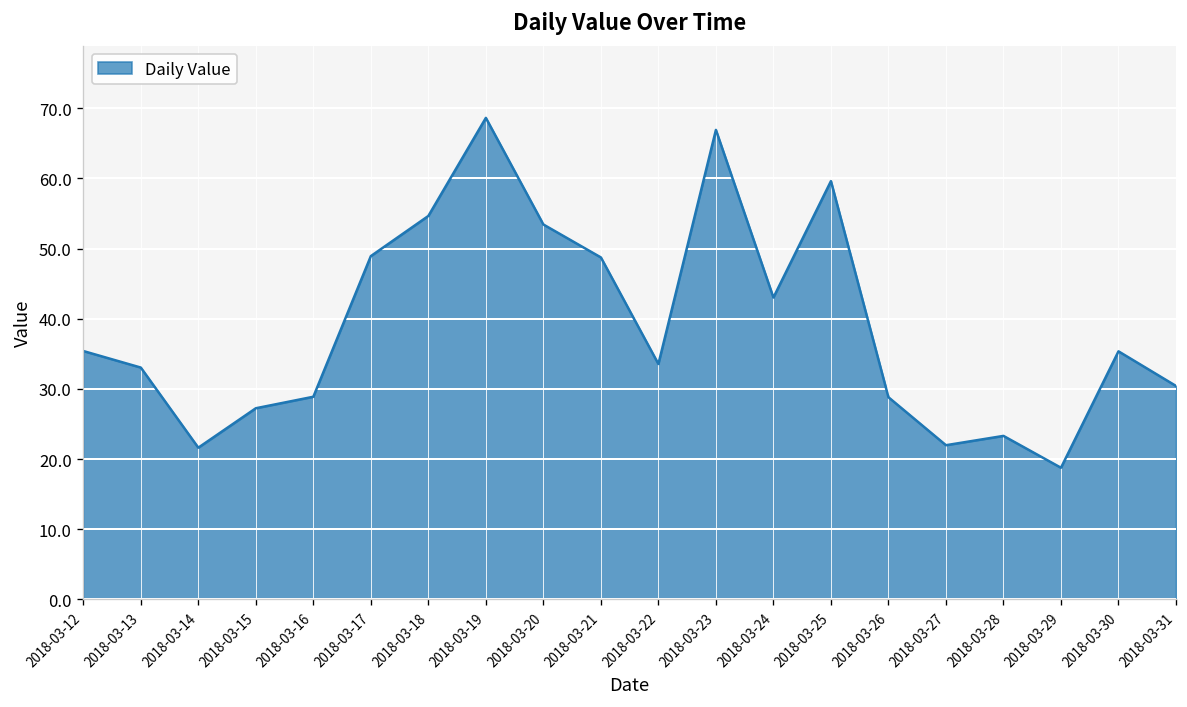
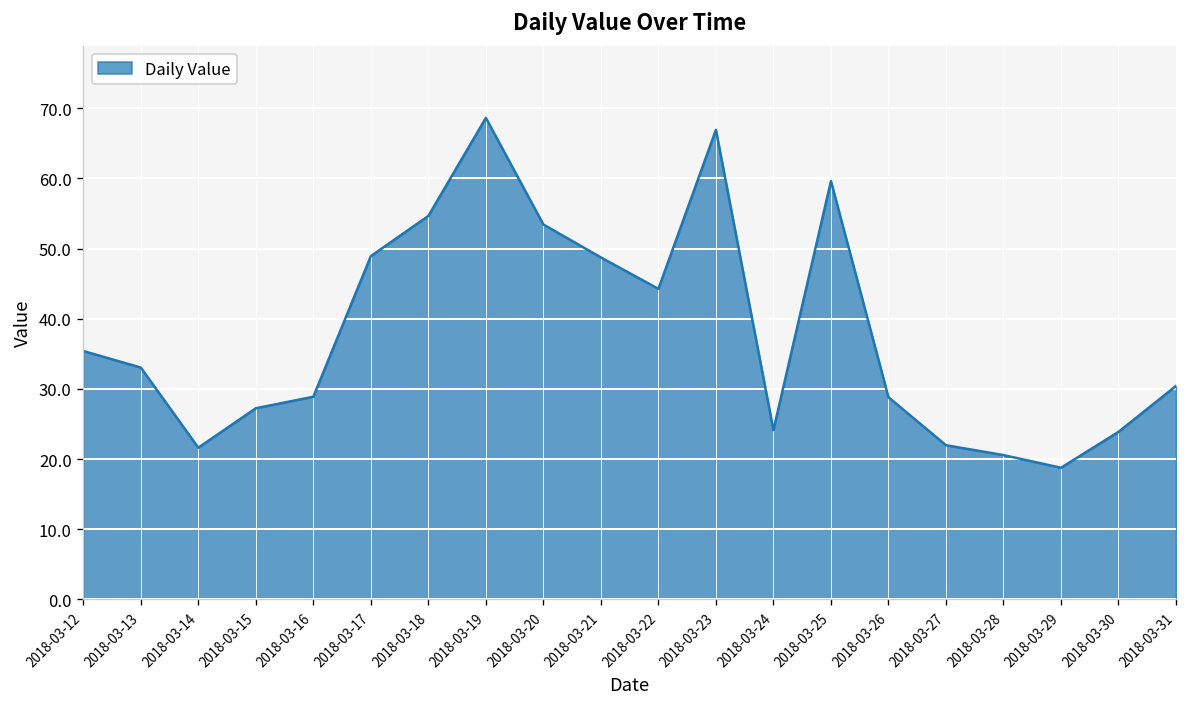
  {
    "2018-03-12": 35,
    "2018-03-13": 33,
    "2018-03-14": 22,
    "2018-03-15": 27,
    "2018-03-16": 29,
    "2018-03-17": 49,
    "2018-03-18": 55,
    "2018-03-19": 69,
    "2018-03-20": 53,
    "2018-03-21": 49,
-   "2018-03-22": 34,
+   "2018-03-22": 44,
    "2018-03-23": 67,
-   "2018-03-24": 43,
+   "2018-03-24": 24,
    "2018-03-25": 60,
    "2018-03-26": 29,
    "2018-03-27": 22,
-   "2018-03-28": 23,
+   "2018-03-28": 21,
    "2018-03-29": 19,
-   "2018-03-30": 35,
+   "2018-03-30": 24,
    "2018-03-31": 30
  }
